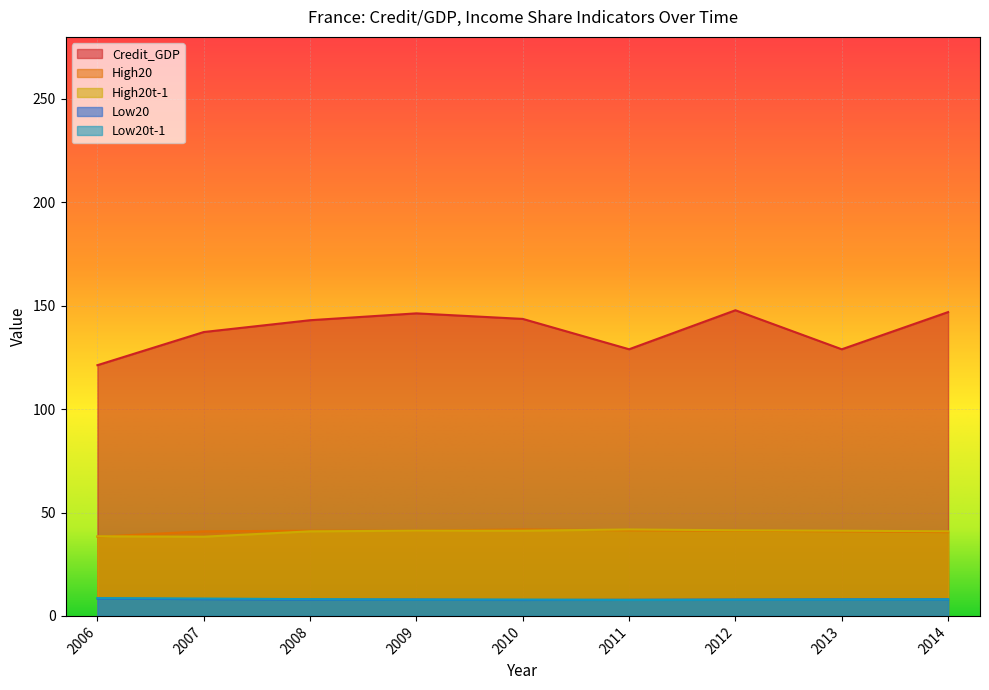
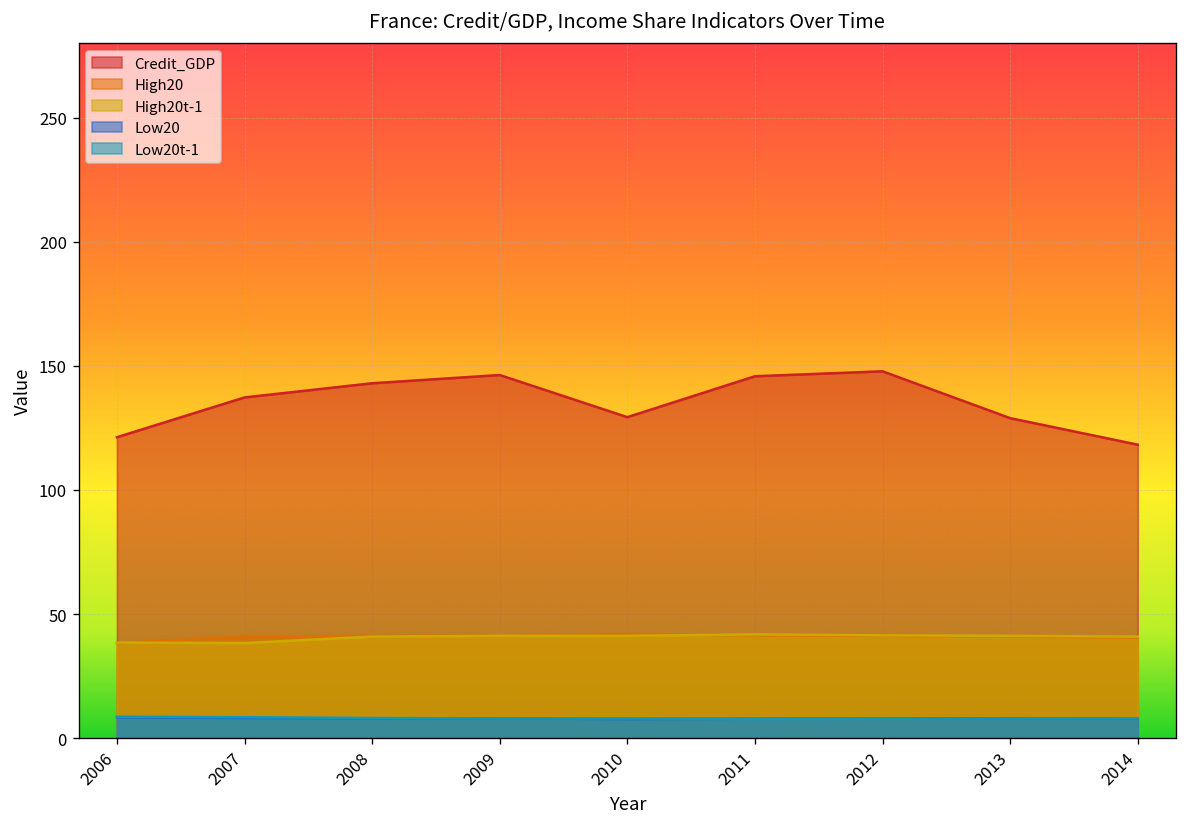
  {
    "Credit_GDP": {
      "2006": 121,
      "2007": 137,
      "2008": 143,
      "2009": 146,
-     "2010": 144,
-     "2011": 129,
+     "2010": 129,
+     "2011": 146,
      "2012": 148,
      "2013": 129,
-     "2014": 147
+     "2014": 118
    }
  }
